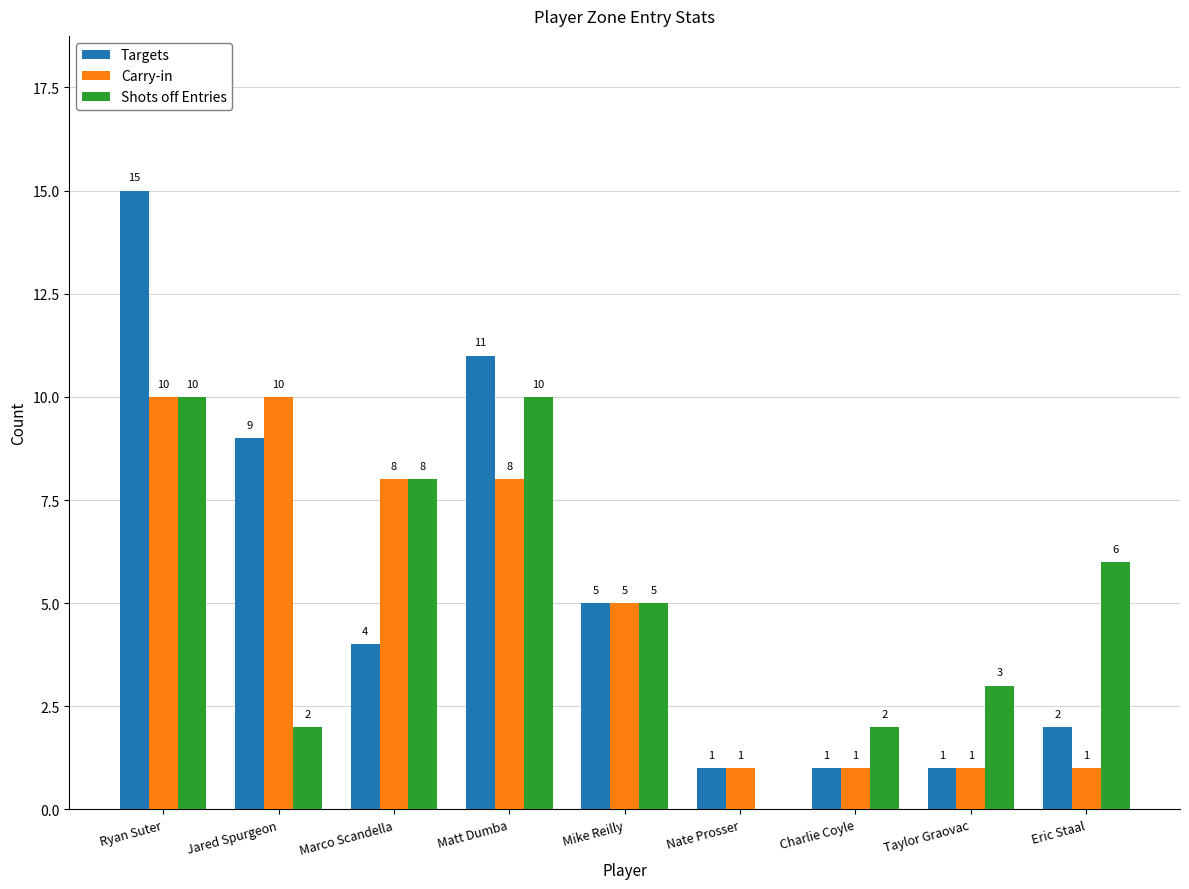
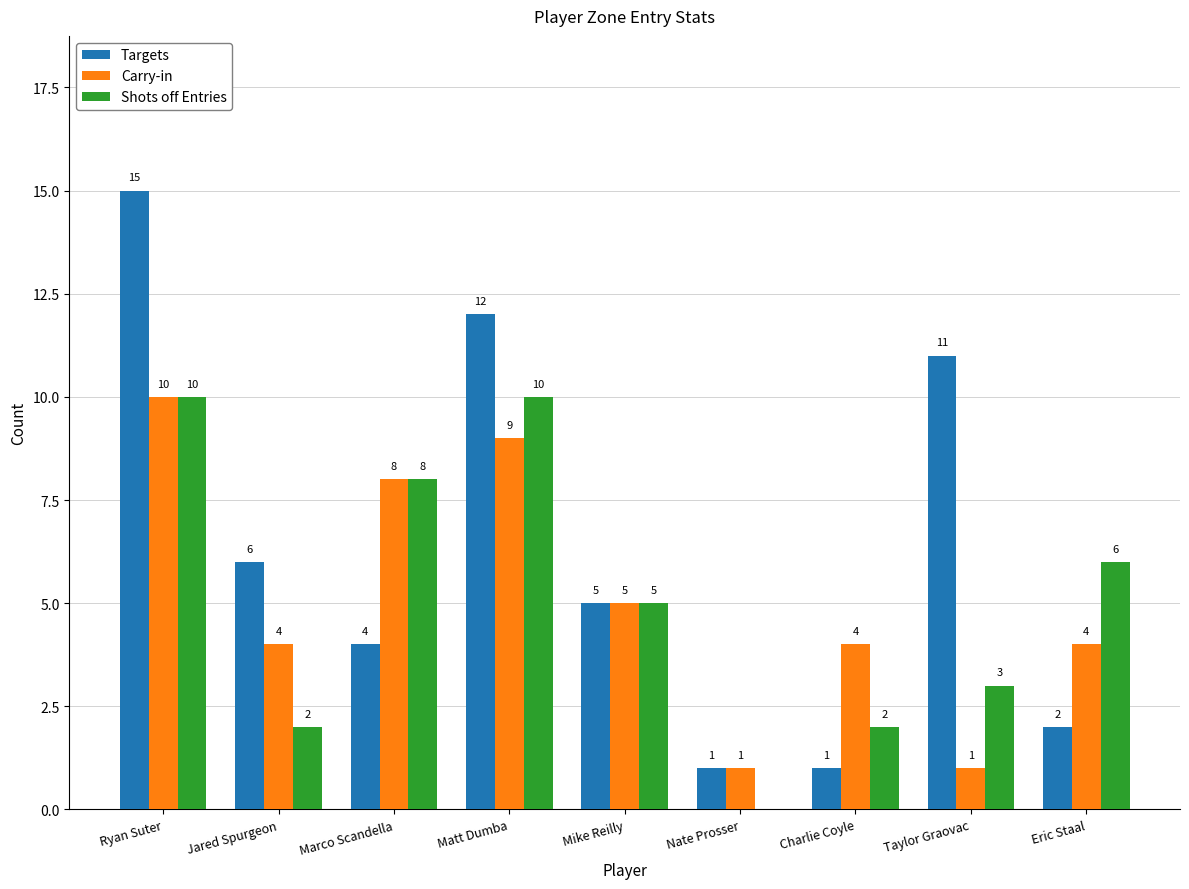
  {
    "Targets": {
      "Ryan Suter": 15,
-     "Jared Spurgeon": 9,
+     "Jared Spurgeon": 6,
      "Marco Scandella": 4,
-     "Matt Dumba": 11,
+     "Matt Dumba": 12,
      "Mike Reilly": 5,
      "Nate Prosser": 1,
      "Charlie Coyle": 1,
-     "Taylor Graovac": 1,
+     "Taylor Graovac": 11,
      "Eric Staal": 2
    },
    "Carry-in": {
      "Ryan Suter": 10,
-     "Jared Spurgeon": 10,
+     "Jared Spurgeon": 4,
      "Marco Scandella": 8,
-     "Matt Dumba": 8,
+     "Matt Dumba": 9,
      "Mike Reilly": 5,
      "Nate Prosser": 1,
-     "Charlie Coyle": 1,
+     "Charlie Coyle": 4,
      "Taylor Graovac": 1,
-     "Eric Staal": 1
+     "Eric Staal": 4
    },
    "Shots off Entries": {
      "Ryan Suter": 10,
      "Jared Spurgeon": 2,
      "Marco Scandella": 8,
      "Matt Dumba": 10,
      "Mike Reilly": 5,
      "Charlie Coyle": 2,
      "Taylor Graovac": 3,
      "Eric Staal": 6
    }
  }
